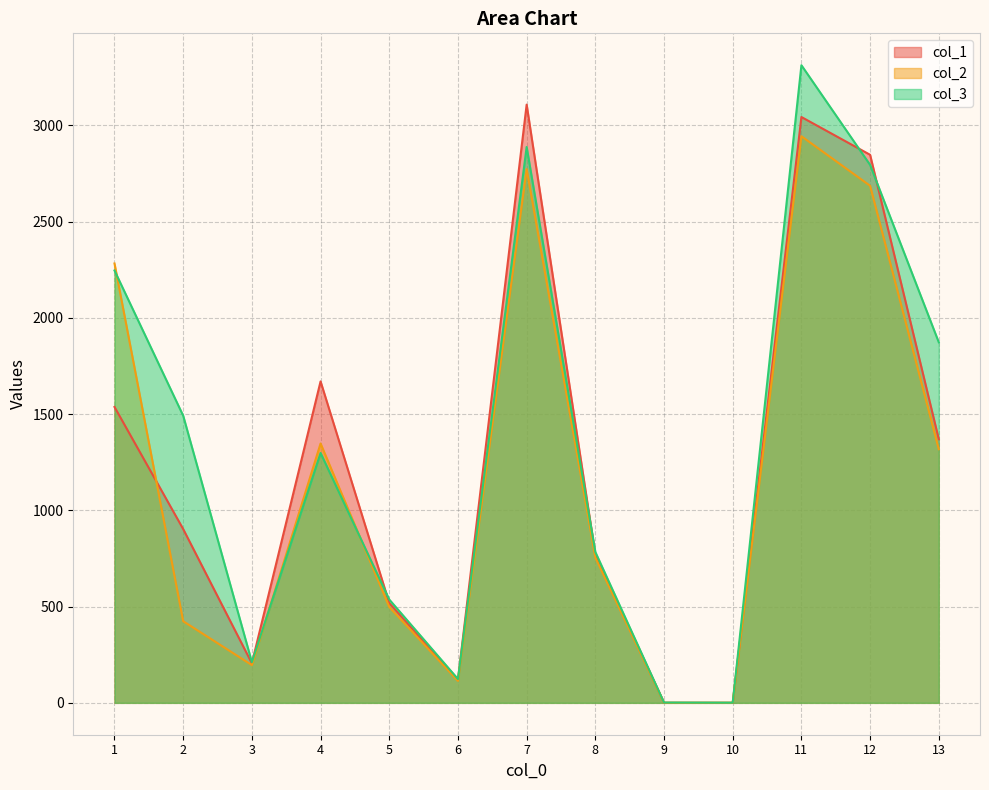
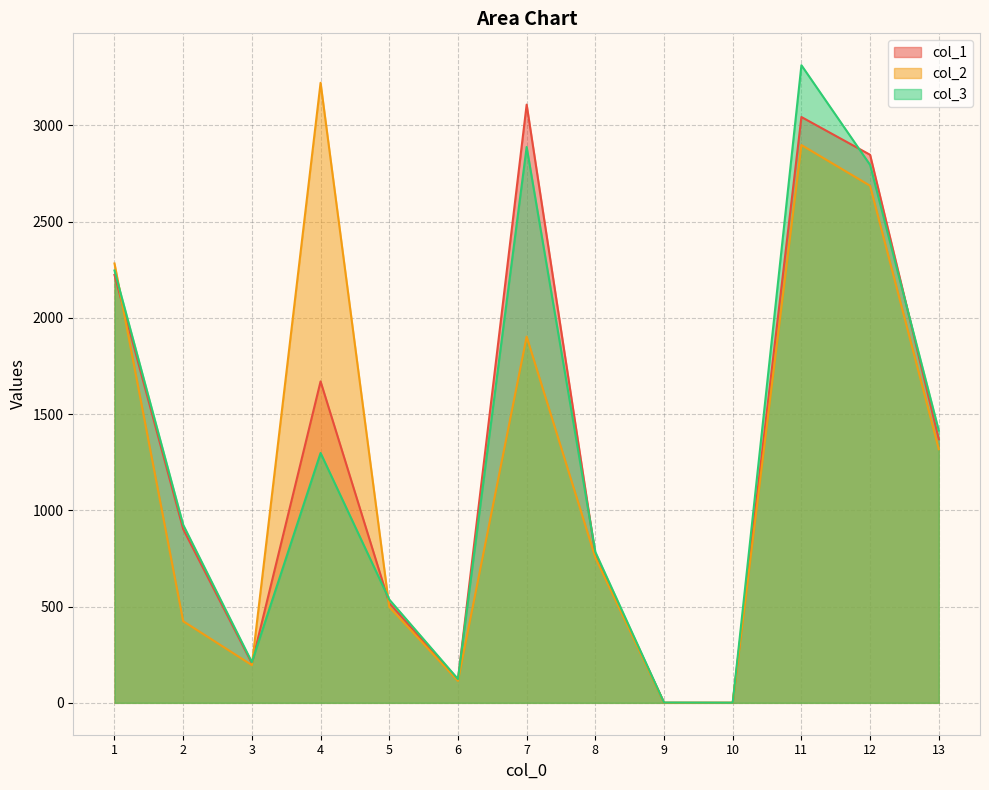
  {
    "col_1": {
-     "1": 1540,
+     "1": 2220,
      "2": 900,
      "4": 1670,
      "5": 520,
      "7": 3110,
      "8": 770,
      "11": 3040,
      "12": 2850,
      "13": 1370
    },
    "col_2": {
      "1": 2280,
      "2": 420,
-     "4": 1350,
+     "4": 3220,
      "5": 500,
-     "7": 2770,
+     "7": 1900,
      "8": 750,
-     "11": 2940,
+     "11": 2900,
      "12": 2690,
      "13": 1320
    },
    "col_3": {
      "1": 2250,
-     "2": 1490,
+     "2": 920,
      "4": 1300,
      "5": 540,
      "7": 2890,
      "8": 780,
      "11": 3310,
      "12": 2790,
-     "13": 1870
+     "13": 1410
    }
  }
